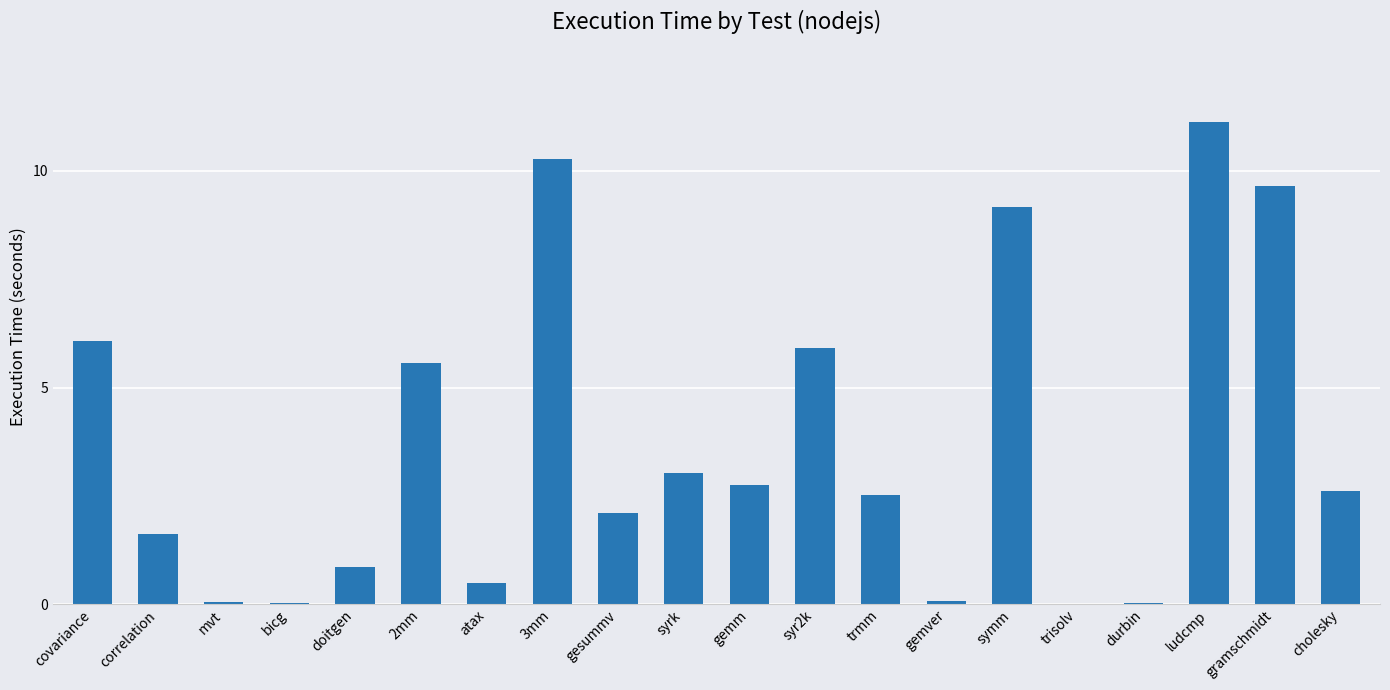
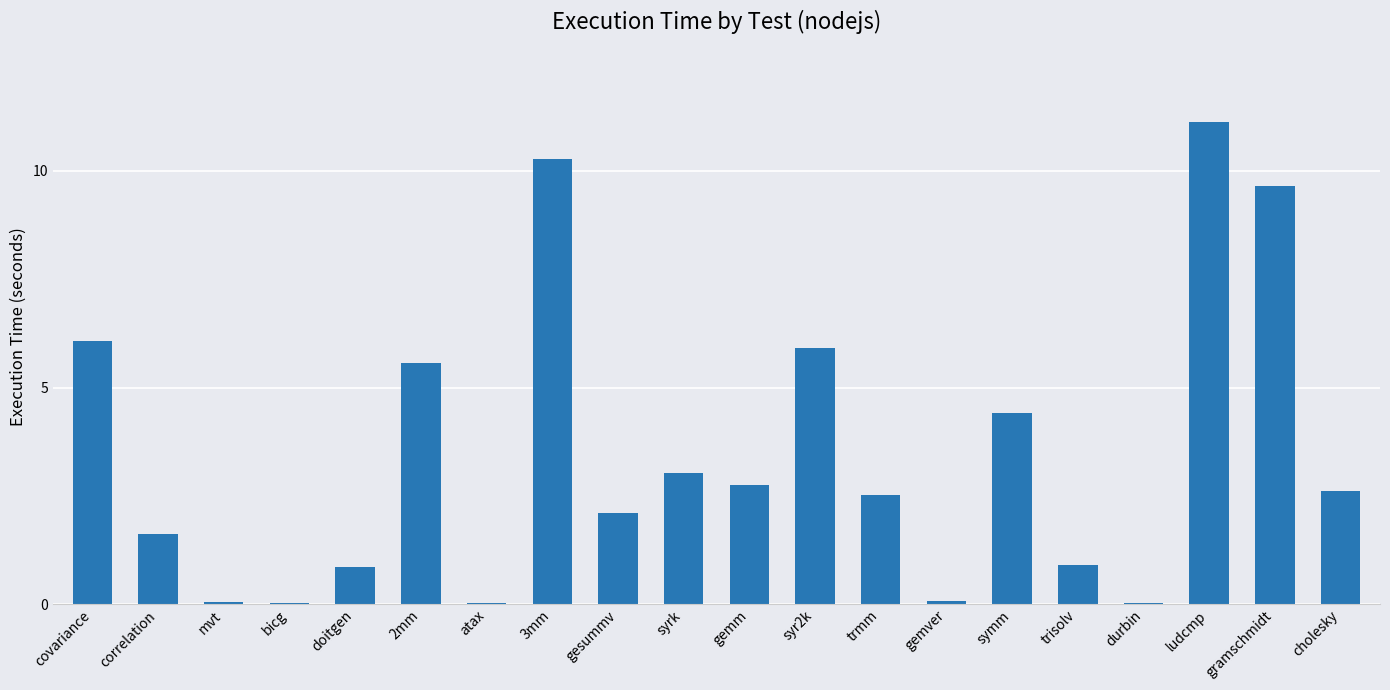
  {
    "covariance": 6.1,
    "correlation": 1.6,
    "doitgen": 0.9,
    "2mm": 5.6,
-   "atax": 0.5,
+   "atax": 0.0,
    "3mm": 10.3,
    "gesummv": 2.1,
    "syrk": 3.0,
    "gemm": 2.7,
    "syr2k": 5.9,
    "trmm": 2.5,
    "gemver": 0.1,
-   "symm": 9.2,
-   "trisolv": 0.0,
+   "symm": 4.4,
+   "trisolv": 0.9,
    "ludcmp": 11.1,
    "gramschmidt": 9.7,
    "cholesky": 2.6
  }
